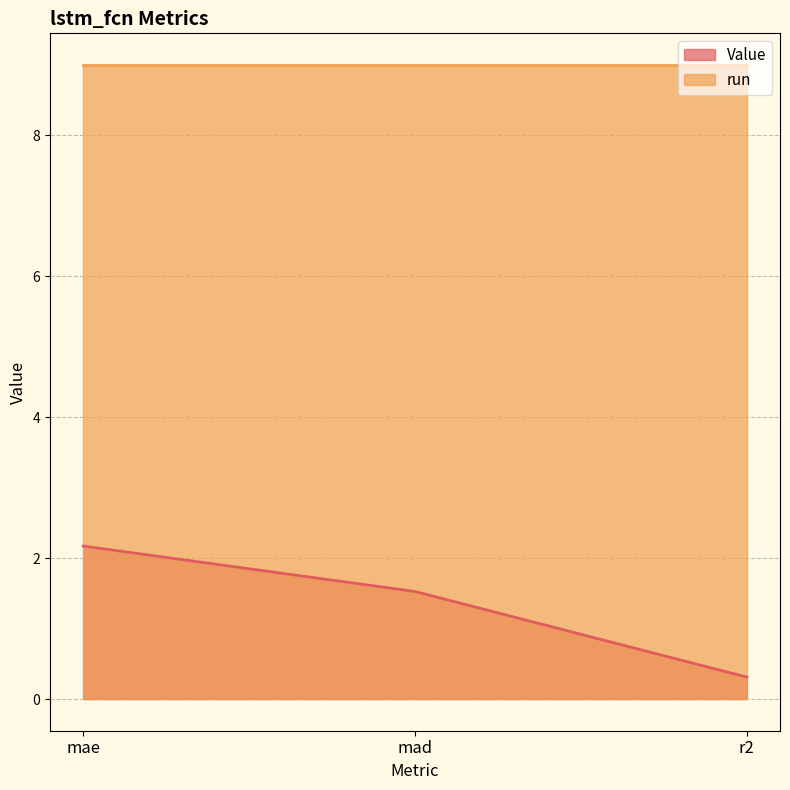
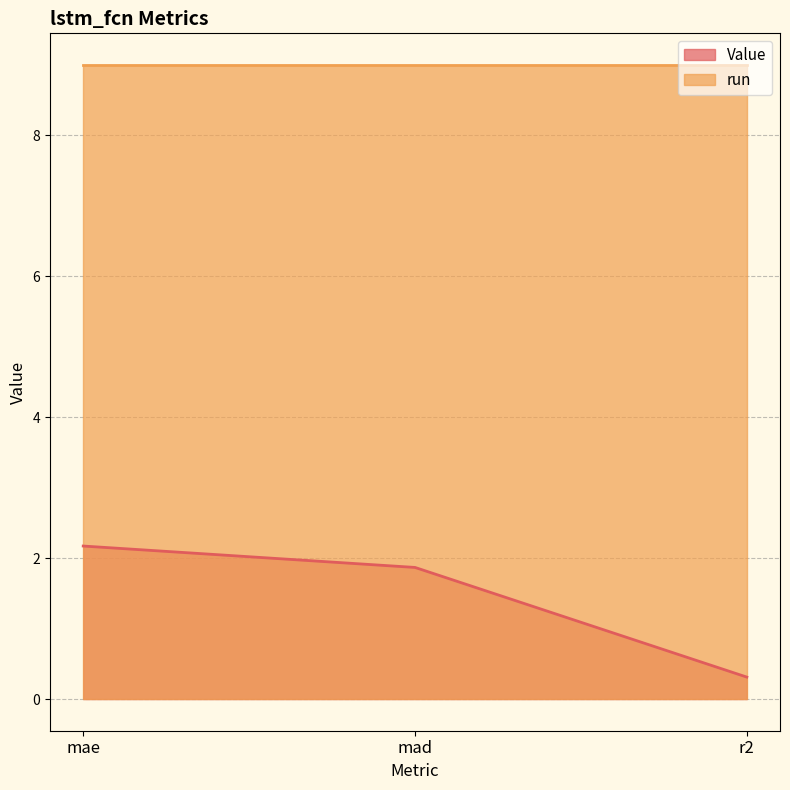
  {
    "Value": {
      "mae": 2.2,
-     "mad": 1.5,
+     "mad": 1.9,
      "r2": 0.3
    },
    "run": {
      "mae": 9.0,
      "mad": 9.0
    }
  }
